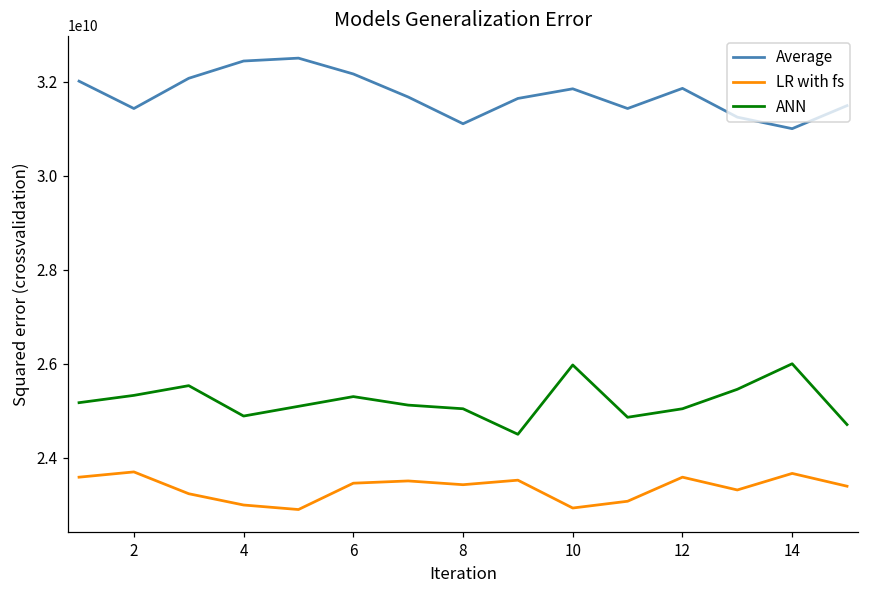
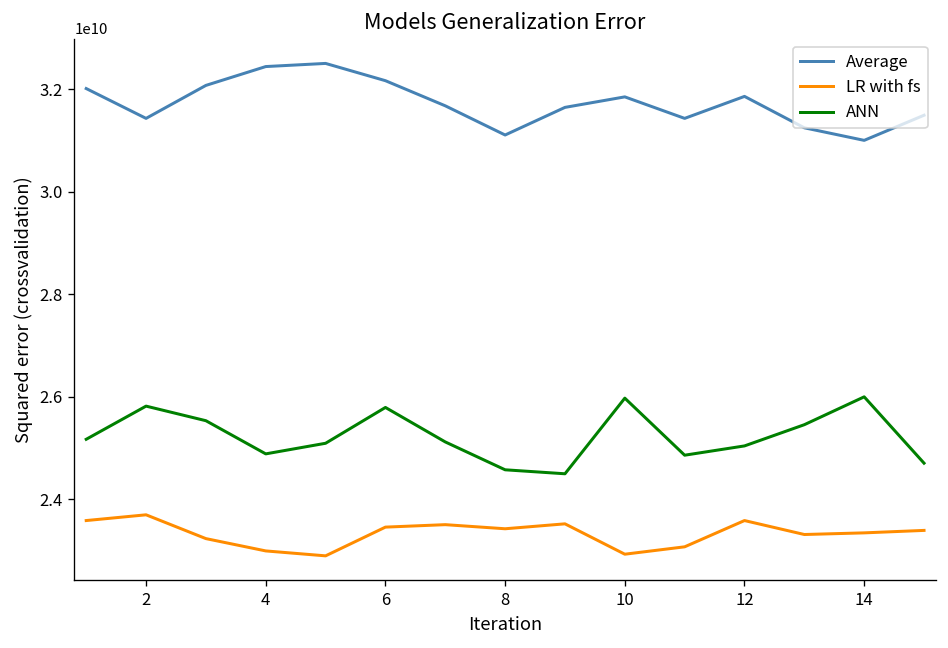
  {
    "Average": {
      "2": 31400000000,
      "4": 32400000000,
      "6": 32200000000,
      "8": 31100000000,
      "10": 31800000000,
      "12": 31900000000,
      "14": 31000000000
    },
    "LR with fs": {
      "2": 23700000000,
      "4": 23000000000,
      "6": 23500000000,
      "8": 23400000000,
      "10": 22900000000,
      "12": 23600000000,
-     "14": 23700000000
+     "14": 23300000000
    },
    "ANN": {
-     "2": 25300000000,
+     "2": 25800000000,
      "4": 24900000000,
-     "6": 25300000000,
-     "8": 25000000000,
+     "6": 25800000000,
+     "8": 24600000000,
      "10": 26000000000,
      "12": 25000000000,
      "14": 26000000000
    }
  }
